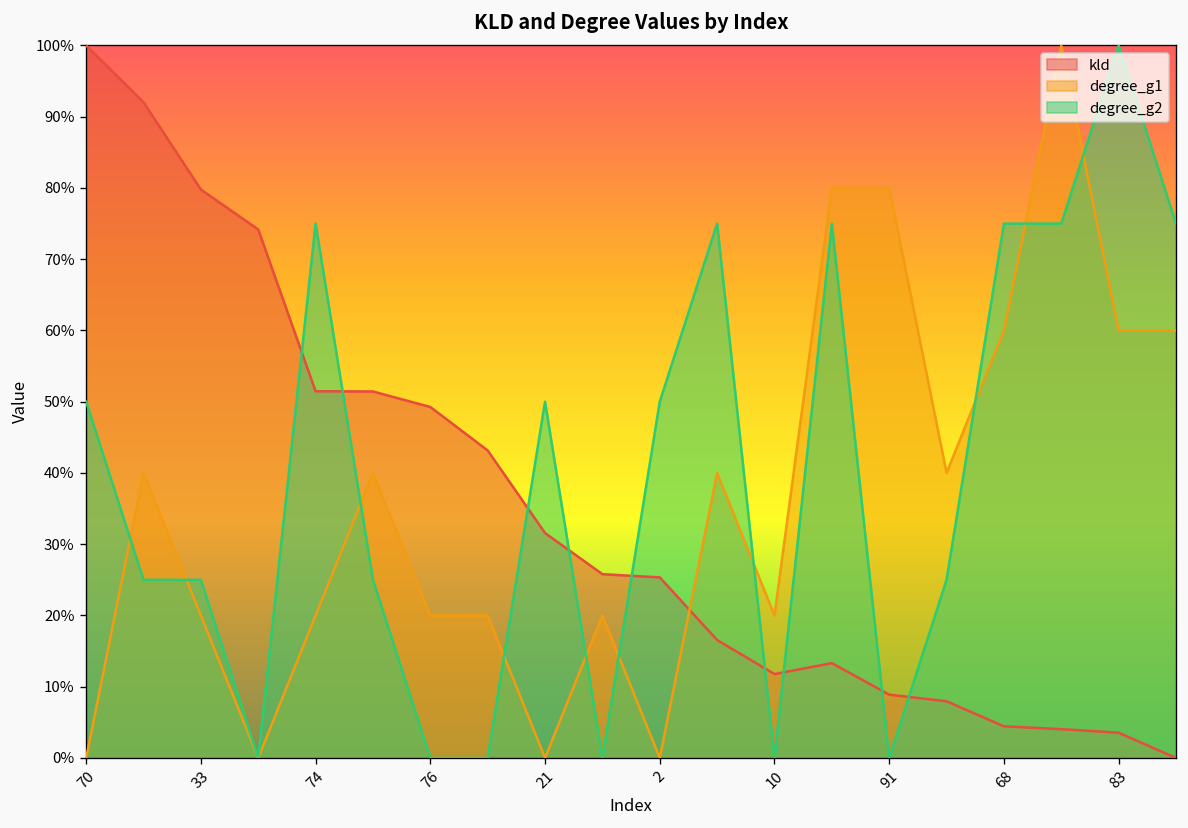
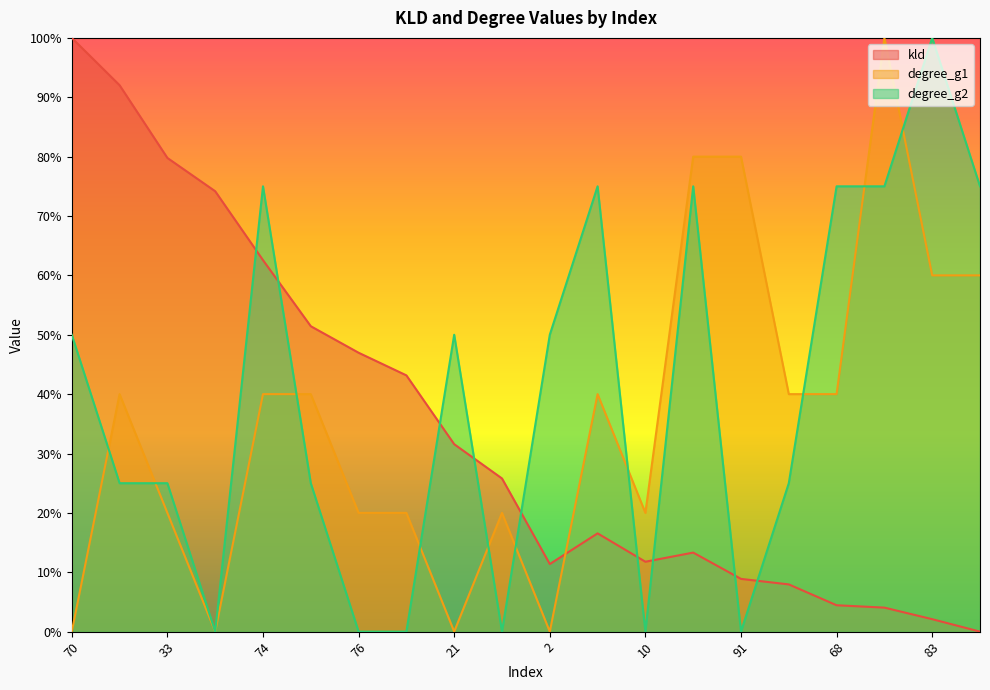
  {
    "kld": {
      "70": "100%",
      "33": "80%",
-     "74": "51%",
-     "76": "49%",
+     "74": "63%",
+     "76": "47%",
      "21": "32%",
-     "2": "25%",
+     "2": "11%",
      "10": "12%",
      "91": "9%",
      "68": "4%",
-     "83": "4%"
+     "83": "2%"
    },
    "degree_g1": {
      "70": "0%",
      "33": "20%",
-     "74": "20%",
+     "74": "40%",
      "76": "20%",
      "21": "0%",
      "2": "0%",
      "10": "20%",
      "91": "80%",
-     "68": "60%",
+     "68": "40%",
      "83": "60%"
    },
    "degree_g2": {
      "70": "50%",
      "33": "25%",
      "74": "75%",
      "76": "0%",
      "21": "50%",
      "2": "50%",
      "10": "0%",
      "91": "0%",
      "68": "75%",
      "83": "100%"
    }
  }
